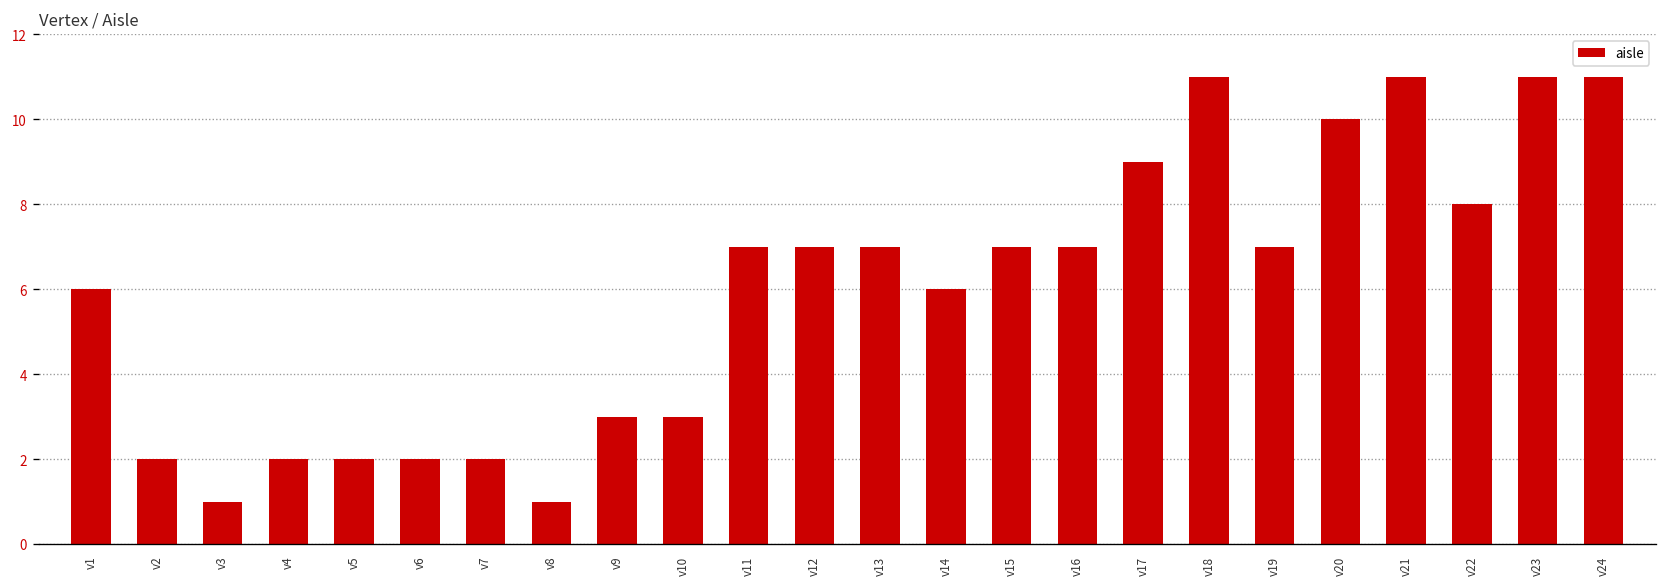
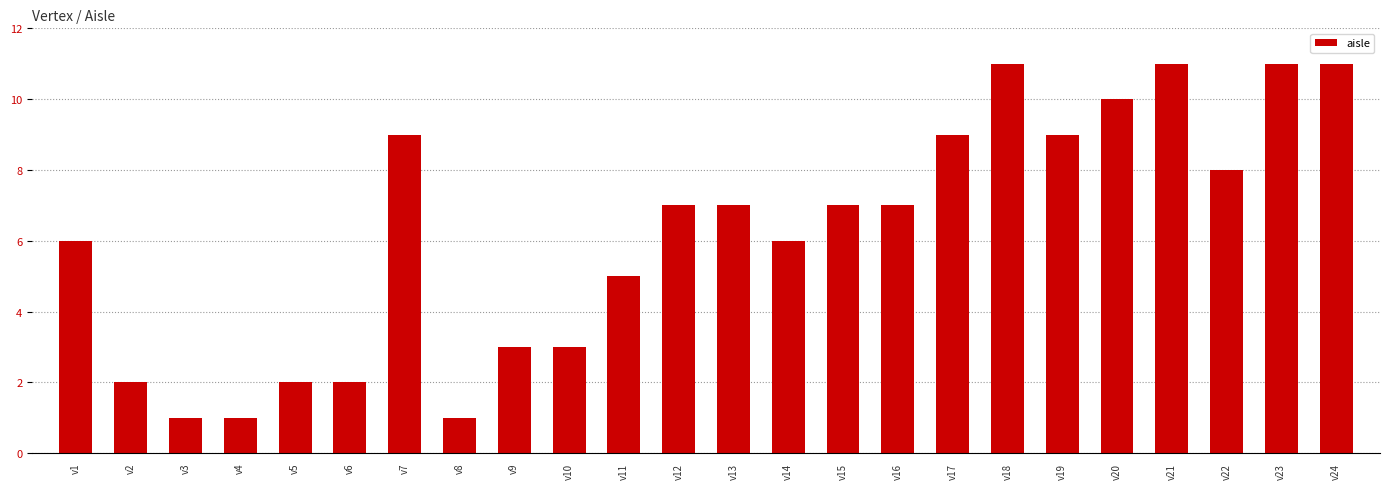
  {
    "v1": 6,
    "v2": 2,
    "v3": 1,
-   "v4": 2,
+   "v4": 1,
    "v5": 2,
    "v6": 2,
-   "v7": 2,
+   "v7": 9,
    "v8": 1,
    "v9": 3,
    "v10": 3,
-   "v11": 7,
+   "v11": 5,
    "v12": 7,
    "v13": 7,
    "v14": 6,
    "v15": 7,
    "v16": 7,
    "v17": 9,
    "v18": 11,
-   "v19": 7,
+   "v19": 9,
    "v20": 10,
    "v21": 11,
    "v22": 8,
    "v23": 11,
    "v24": 11
  }
